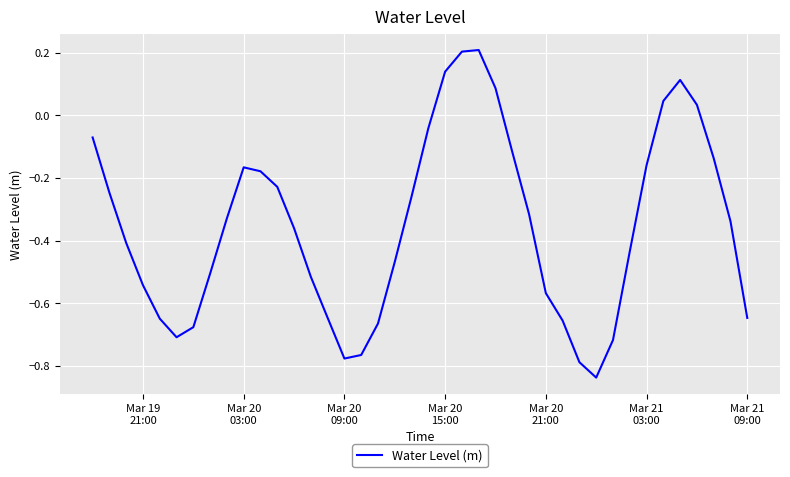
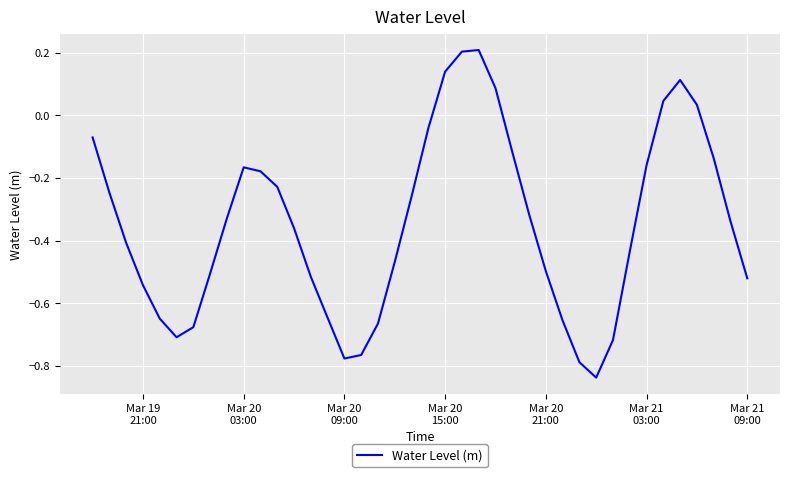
  {
    "Mar 19 21:00": -0.54,
    "Mar 20 03:00": -0.17,
    "Mar 20 09:00": -0.78,
    "Mar 20 15:00": 0.14,
-   "Mar 20 21:00": -0.57,
+   "Mar 20 21:00": -0.50,
    "Mar 21 03:00": -0.16,
-   "Mar 21 09:00": -0.65
+   "Mar 21 09:00": -0.52
  }
